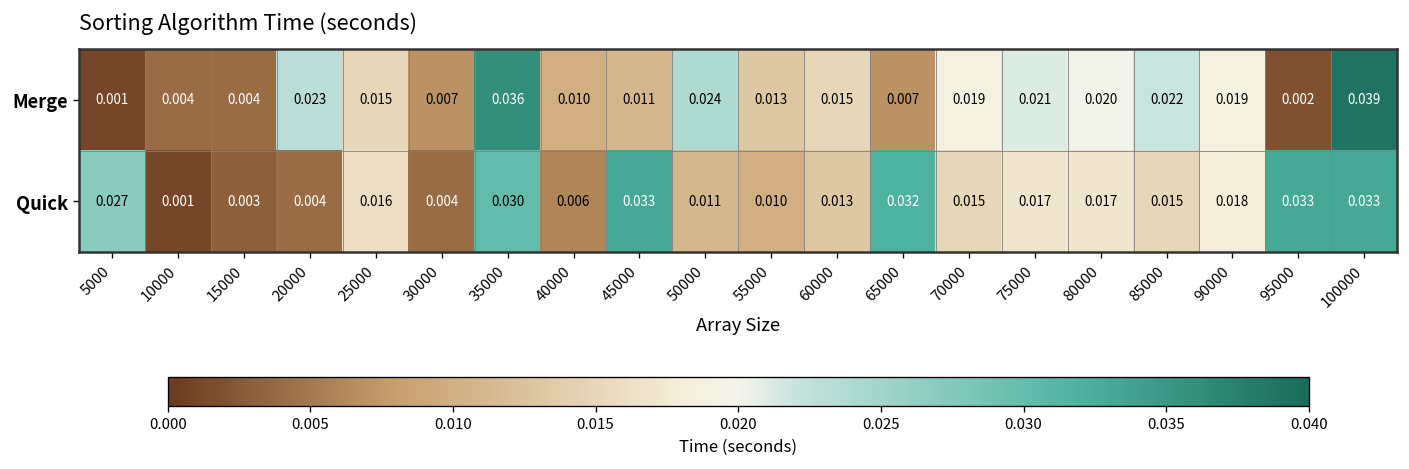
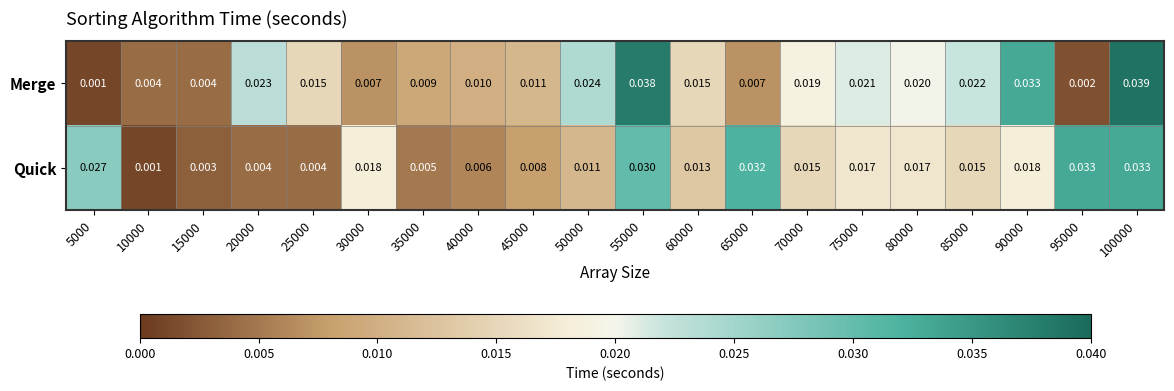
  {
    "Merge": {
      "5000": 0.001,
      "10000": 0.004,
      "15000": 0.004,
      "20000": 0.023,
      "25000": 0.015,
      "30000": 0.007,
-     "35000": 0.036,
+     "35000": 0.009,
      "40000": 0.010,
      "45000": 0.011,
      "50000": 0.024,
-     "55000": 0.013,
+     "55000": 0.038,
      "60000": 0.015,
      "65000": 0.007,
      "70000": 0.019,
      "75000": 0.021,
      "80000": 0.020,
      "85000": 0.022,
-     "90000": 0.019,
+     "90000": 0.033,
      "95000": 0.002,
      "100000": 0.039
    },
    "Quick": {
      "5000": 0.027,
      "10000": 0.001,
      "15000": 0.003,
      "20000": 0.004,
-     "25000": 0.016,
-     "30000": 0.004,
-     "35000": 0.030,
+     "25000": 0.004,
+     "30000": 0.018,
+     "35000": 0.005,
      "40000": 0.006,
-     "45000": 0.033,
+     "45000": 0.008,
      "50000": 0.011,
-     "55000": 0.010,
+     "55000": 0.030,
      "60000": 0.013,
      "65000": 0.032,
      "70000": 0.015,
      "75000": 0.017,
      "80000": 0.017,
      "85000": 0.015,
      "90000": 0.018,
      "95000": 0.033,
      "100000": 0.033
    }
  }
